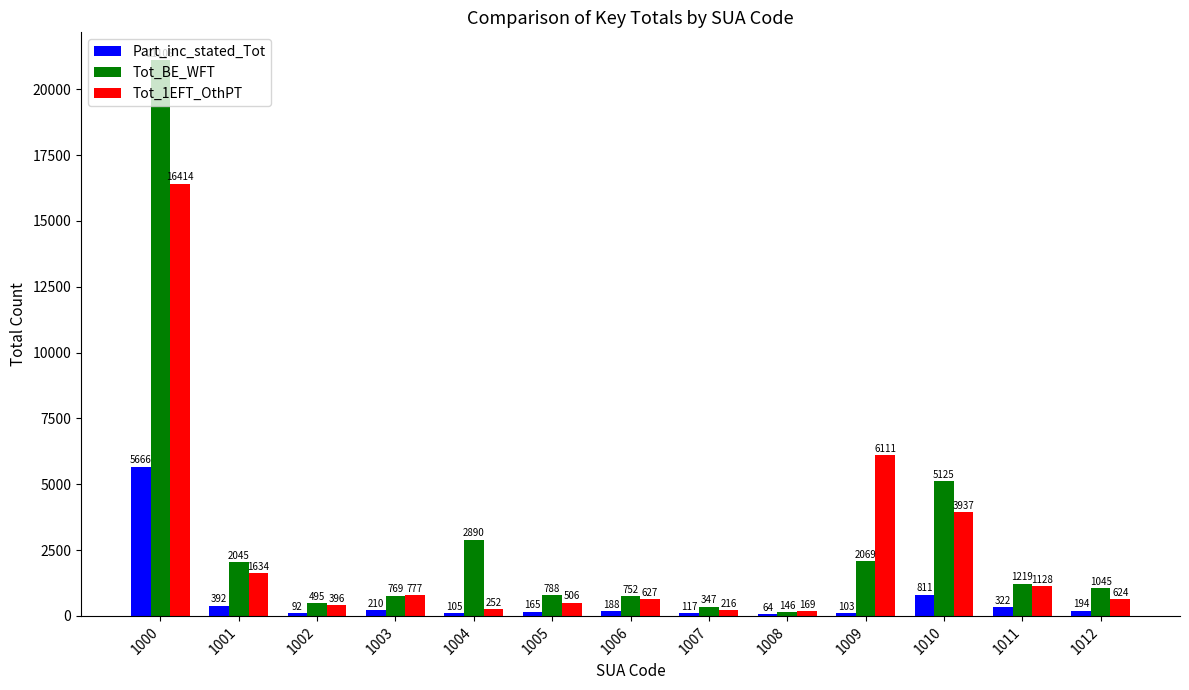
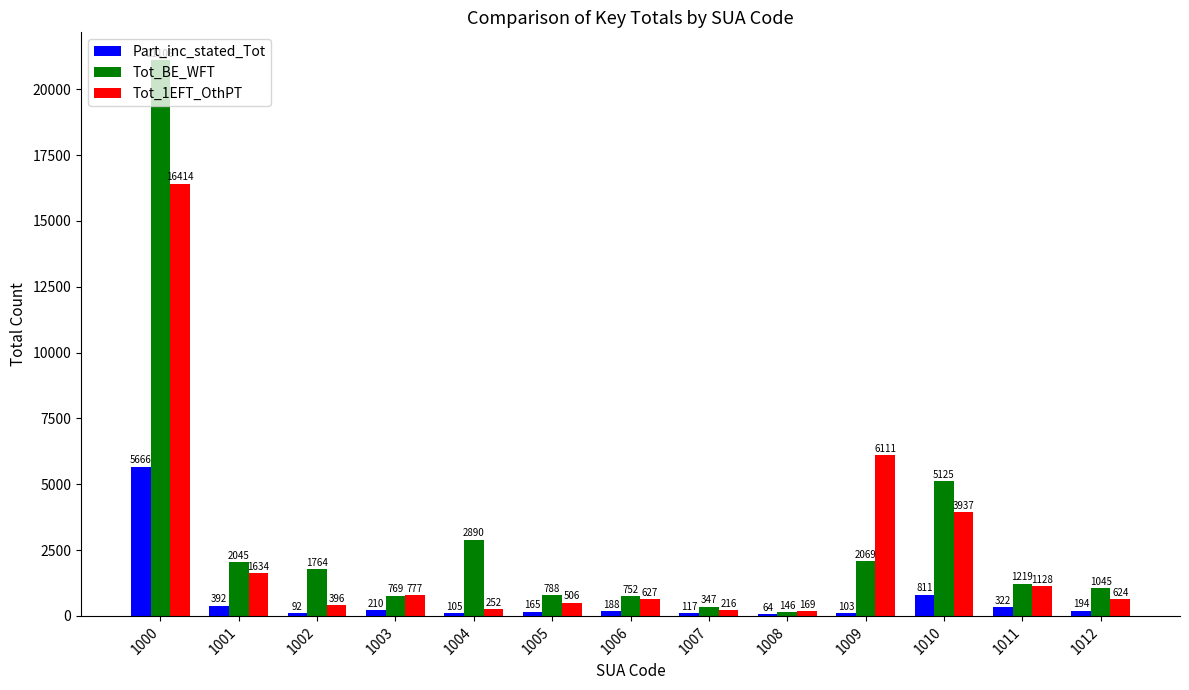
  {
    "Part_inc_stated_Tot": {
      "1000": 5666,
      "1001": 392,
      "1002": 92,
      "1003": 210,
      "1004": 105,
      "1005": 165,
      "1006": 188,
      "1007": 117,
      "1008": 64,
      "1009": 103,
      "1010": 811,
      "1011": 322,
      "1012": 194
    },
    "Tot_BE_WFT": {
      "1001": 2045,
-     "1002": 495,
+     "1002": 1764,
      "1003": 769,
      "1004": 2890,
      "1005": 788,
      "1006": 752,
      "1007": 347,
      "1008": 146,
      "1009": 2069,
      "1010": 5125,
      "1011": 1219,
      "1012": 1045
    },
    "Tot_1EFT_OthPT": {
      "1000": 16414,
      "1001": 1634,
      "1002": 396,
      "1003": 777,
      "1004": 252,
      "1005": 506,
      "1006": 627,
      "1007": 216,
      "1008": 169,
      "1009": 6111,
      "1010": 3937,
      "1011": 1128,
      "1012": 624
    }
  }
